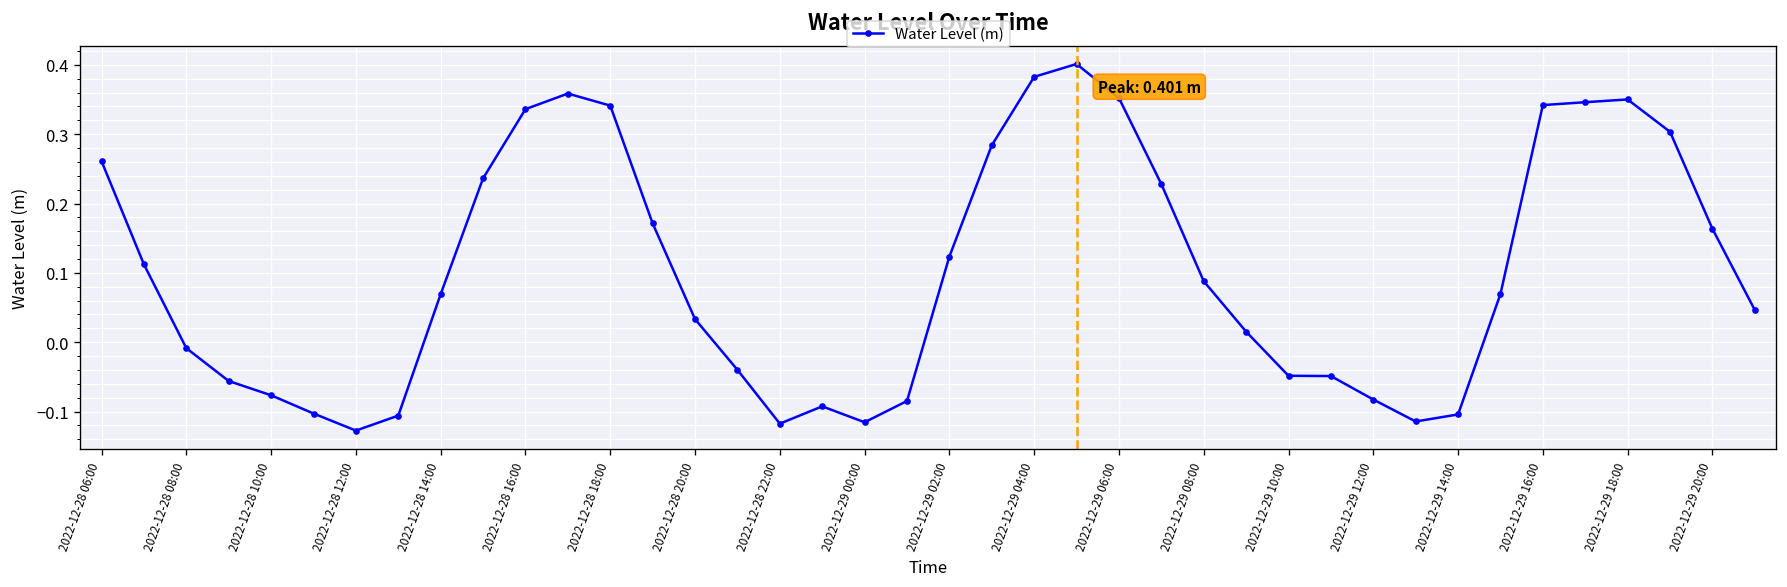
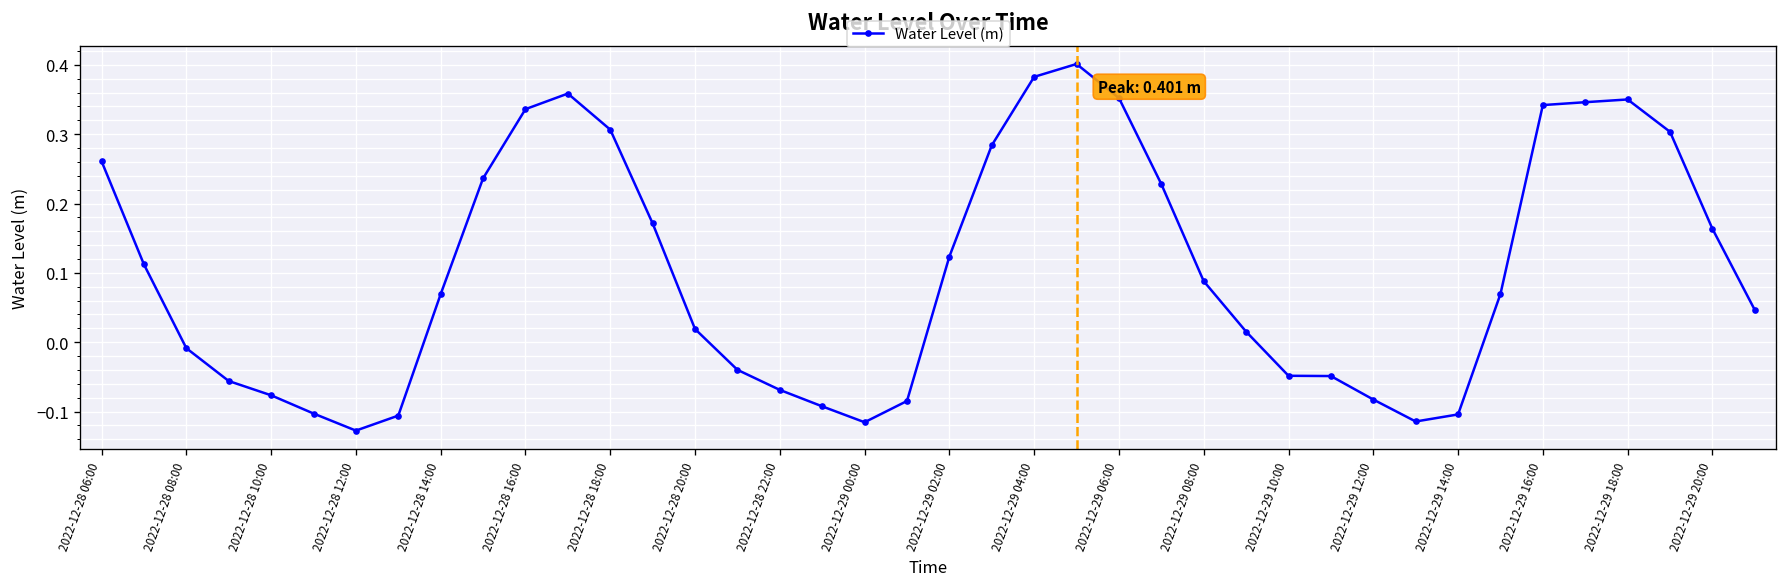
  {
    "2022-12-28 06:00": 0.26,
    "2022-12-28 08:00": -0.01,
    "2022-12-28 10:00": -0.08,
    "2022-12-28 12:00": -0.13,
    "2022-12-28 14:00": 0.07,
    "2022-12-28 16:00": 0.34,
-   "2022-12-28 18:00": 0.34,
-   "2022-12-28 20:00": 0.03,
-   "2022-12-28 22:00": -0.12,
+   "2022-12-28 18:00": 0.31,
+   "2022-12-28 20:00": 0.02,
+   "2022-12-28 22:00": -0.07,
    "2022-12-29 00:00": -0.12,
    "2022-12-29 02:00": 0.12,
    "2022-12-29 04:00": 0.38,
    "2022-12-29 08:00": 0.09,
    "2022-12-29 10:00": -0.05,
    "2022-12-29 12:00": -0.08,
    "2022-12-29 14:00": -0.10,
    "2022-12-29 16:00": 0.34,
    "2022-12-29 18:00": 0.35,
    "2022-12-29 20:00": 0.16
  }
